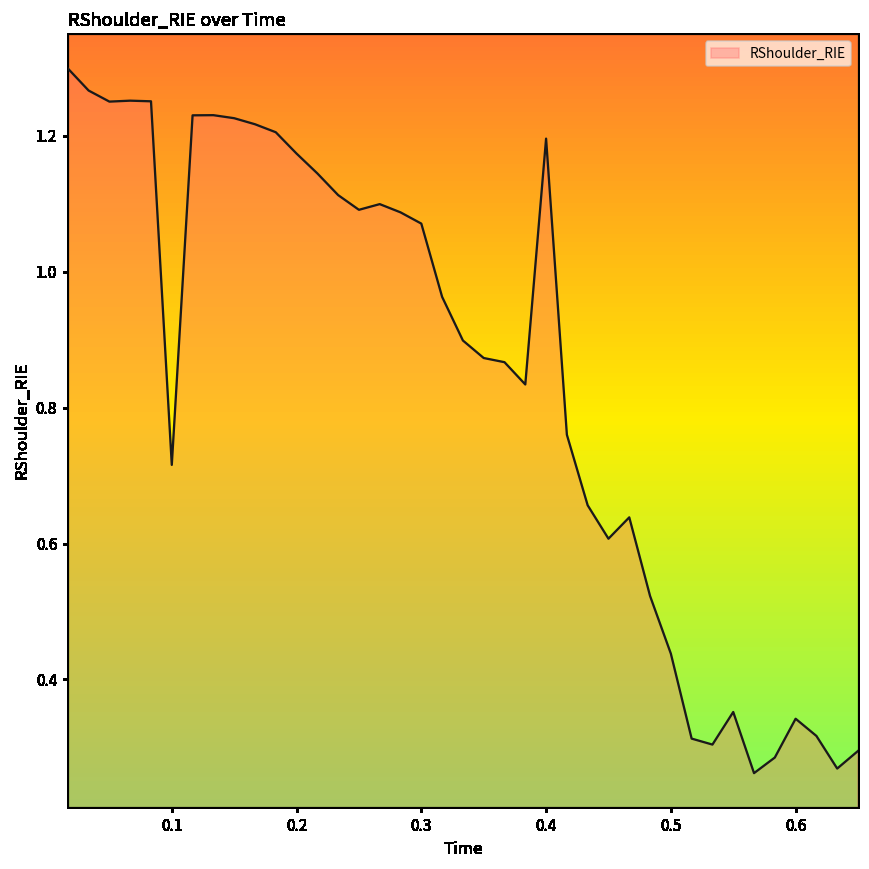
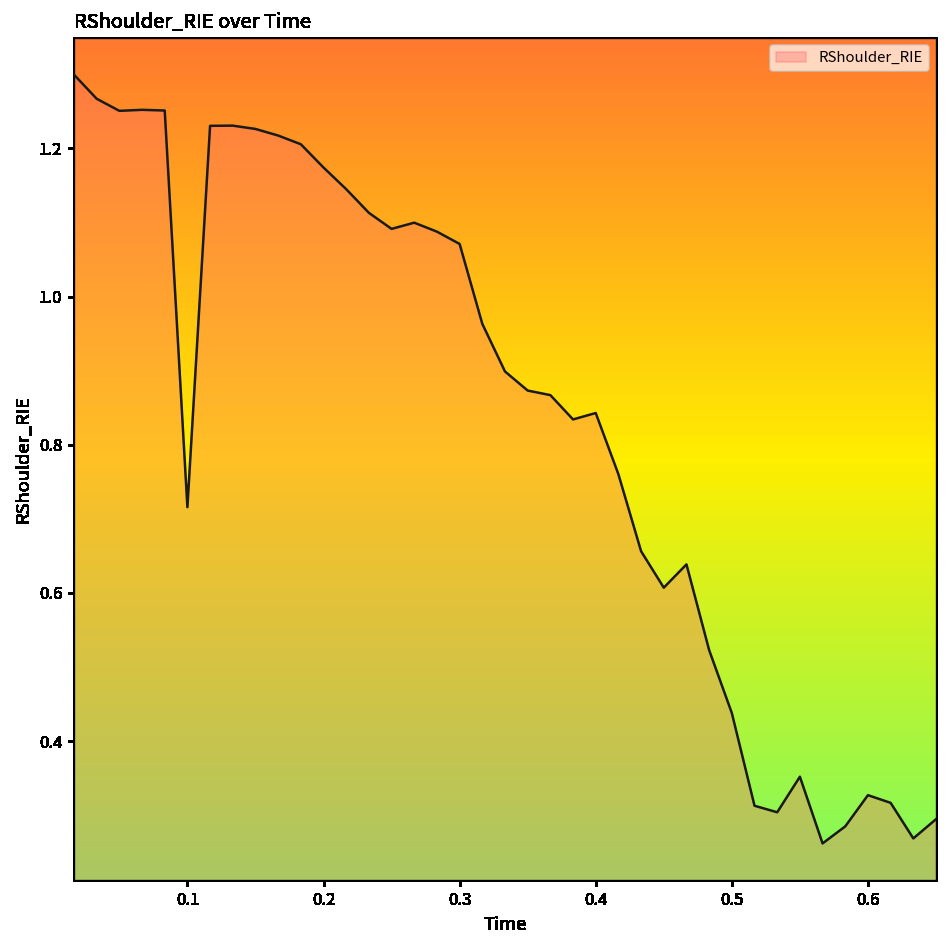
  {
    "0.1": 0.72,
    "0.2": 1.17,
    "0.3": 1.07,
-   "0.4": 1.20,
+   "0.4": 0.84,
    "0.5": 0.44,
-   "0.6": 0.34
+   "0.6": 0.33
  }
